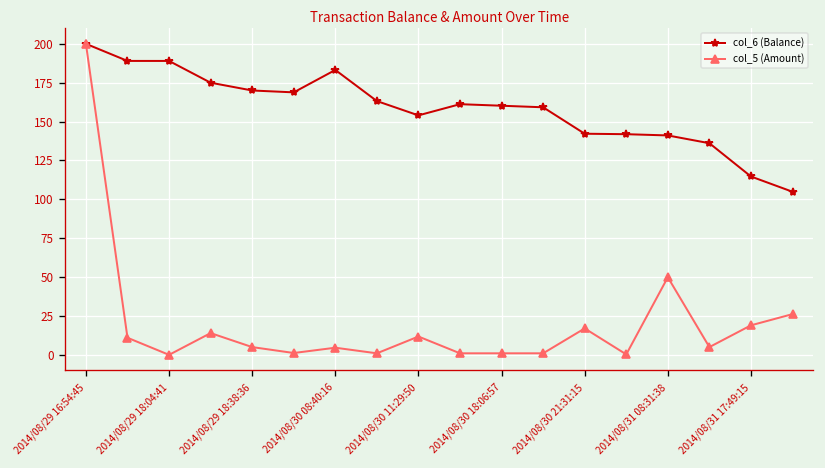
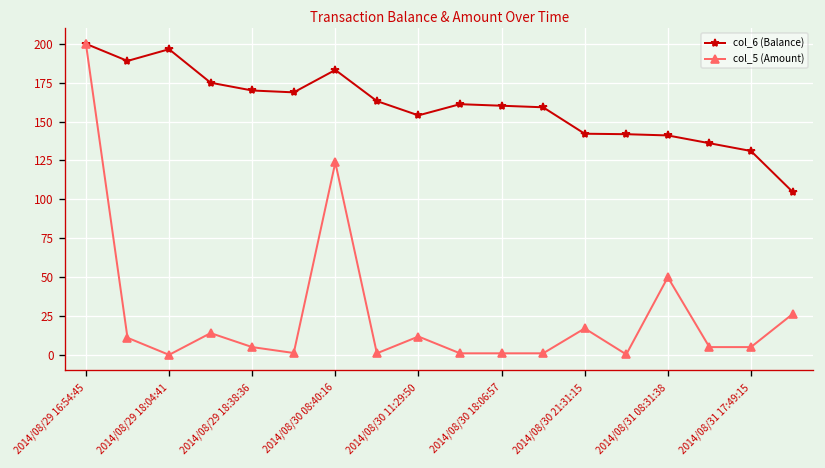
  {
    "col_6 (Balance)": {
-     "2014/08/29 18:04:41": 189,
+     "2014/08/29 18:04:41": 197,
      "2014/08/29 18:38:36": 170,
      "2014/08/30 08:40:16": 183,
      "2014/08/30 11:29:50": 154,
      "2014/08/30 18:06:57": 160,
      "2014/08/30 21:31:15": 142,
      "2014/08/31 08:31:38": 141,
-     "2014/08/31 17:49:15": 115
+     "2014/08/31 17:49:15": 131
    },
    "col_5 (Amount)": {
      "2014/08/29 18:04:41": 0,
      "2014/08/29 18:38:36": 5,
-     "2014/08/30 08:40:16": 5,
+     "2014/08/30 08:40:16": 124,
      "2014/08/30 11:29:50": 12,
      "2014/08/30 18:06:57": 1,
      "2014/08/30 21:31:15": 17,
      "2014/08/31 08:31:38": 50,
-     "2014/08/31 17:49:15": 19
+     "2014/08/31 17:49:15": 5
    }
  }
